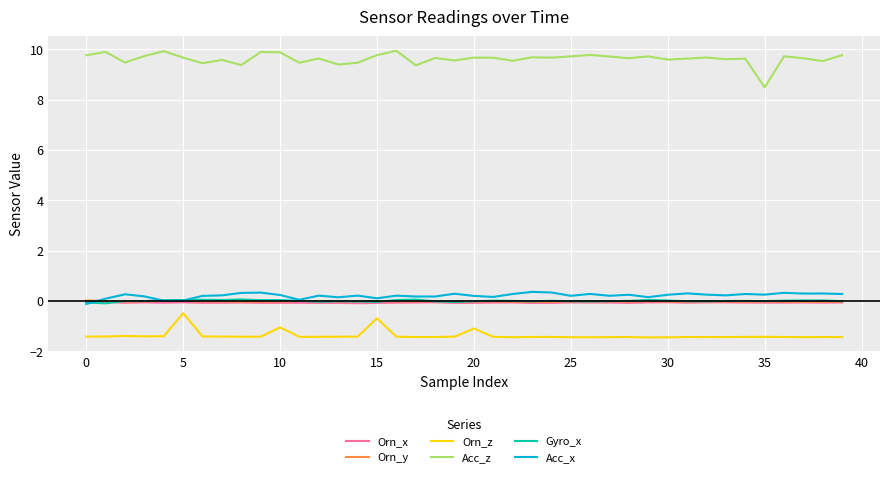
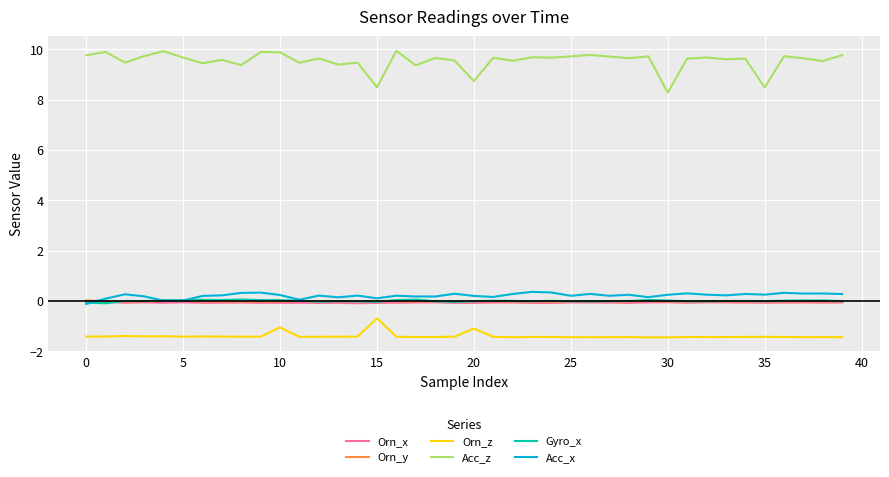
  {
    "Orn_z": {
      "0": -1.4,
-     "5": -0.5,
+     "5": -1.4,
      "10": -1.1,
      "15": -0.7,
      "20": -1.1,
      "25": -1.4,
      "30": -1.5,
      "35": -1.4
    },
    "Acc_z": {
      "0": 9.8,
      "5": 9.7,
      "10": 9.9,
-     "15": 9.8,
-     "20": 9.7,
+     "15": 8.5,
+     "20": 8.7,
      "25": 9.7,
-     "30": 9.6,
+     "30": 8.3,
      "35": 8.5
    }
  }
